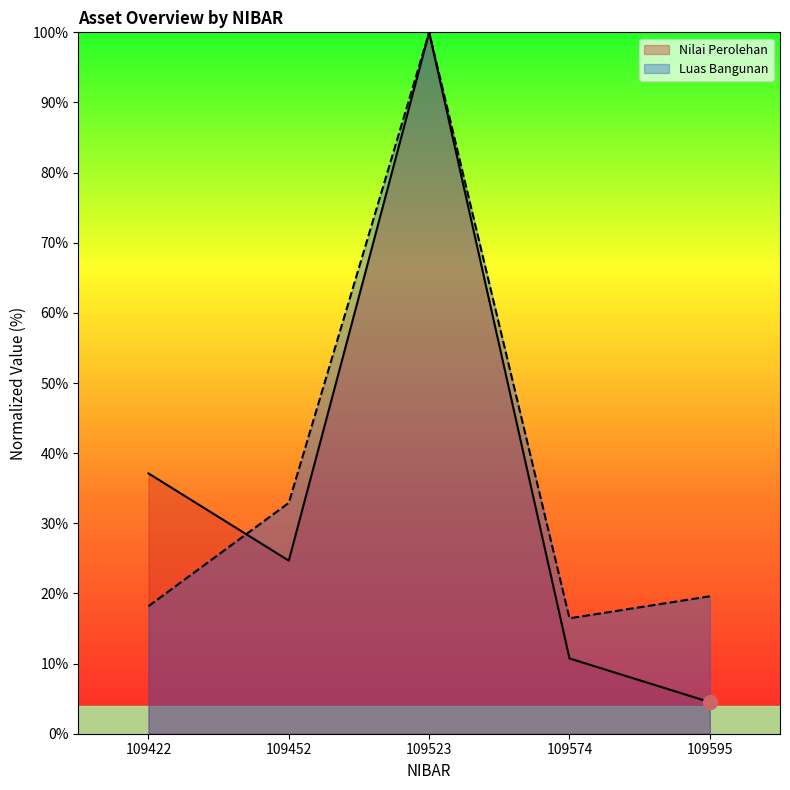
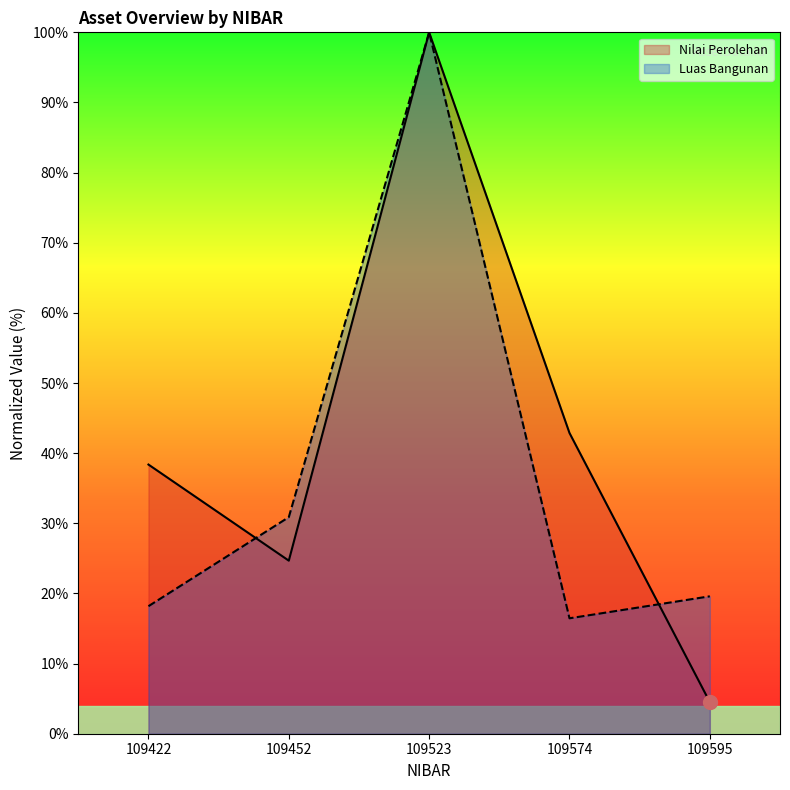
  {
    "Nilai Perolehan": {
-     "109422": "37%",
+     "109422": "38%",
      "109452": "25%",
-     "109574": "11%"
+     "109574": "43%"
    },
    "Luas Bangunan": {
      "109422": "18%",
-     "109452": "33%",
+     "109452": "31%",
      "109574": "16%",
      "109595": "20%"
    }
  }
